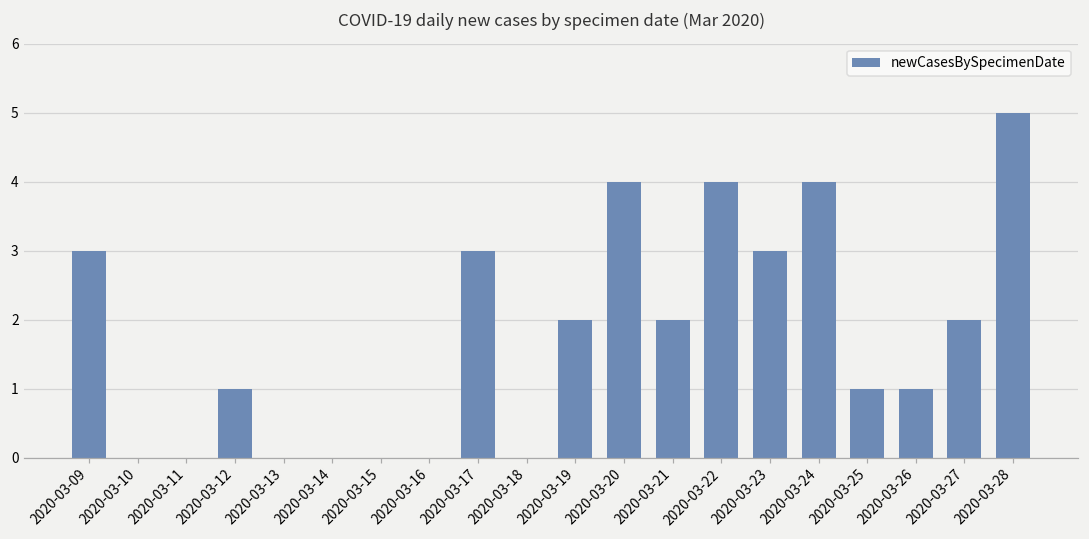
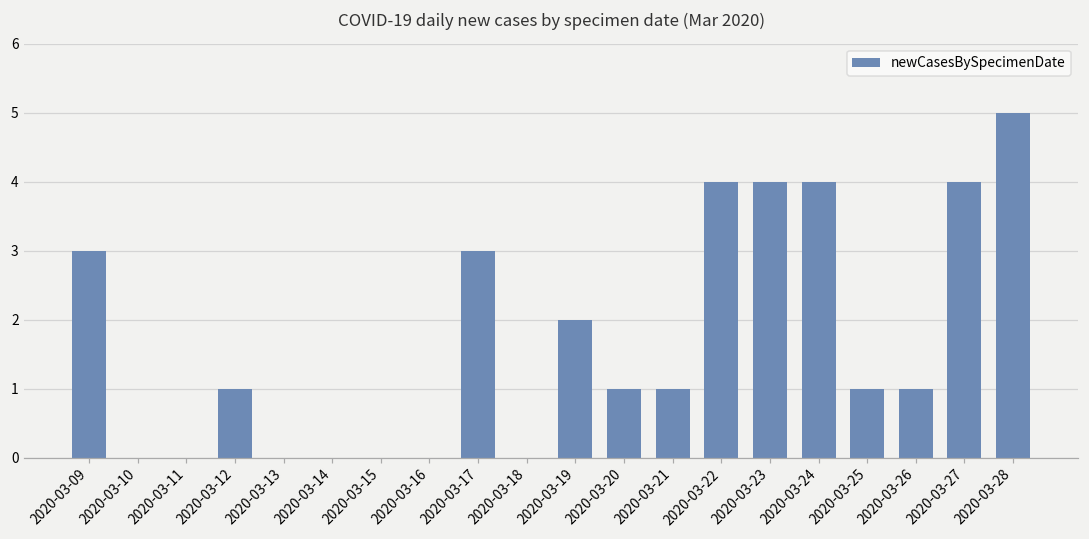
  {
    "2020-03-09": 3,
    "2020-03-10": 0,
    "2020-03-11": 0,
    "2020-03-12": 1,
    "2020-03-13": 0,
    "2020-03-14": 0,
    "2020-03-15": 0,
    "2020-03-16": 0,
    "2020-03-17": 3,
    "2020-03-18": 0,
    "2020-03-19": 2,
-   "2020-03-20": 4,
-   "2020-03-21": 2,
+   "2020-03-20": 1,
+   "2020-03-21": 1,
    "2020-03-22": 4,
-   "2020-03-23": 3,
+   "2020-03-23": 4,
    "2020-03-24": 4,
    "2020-03-25": 1,
    "2020-03-26": 1,
-   "2020-03-27": 2,
+   "2020-03-27": 4,
    "2020-03-28": 5
  }
